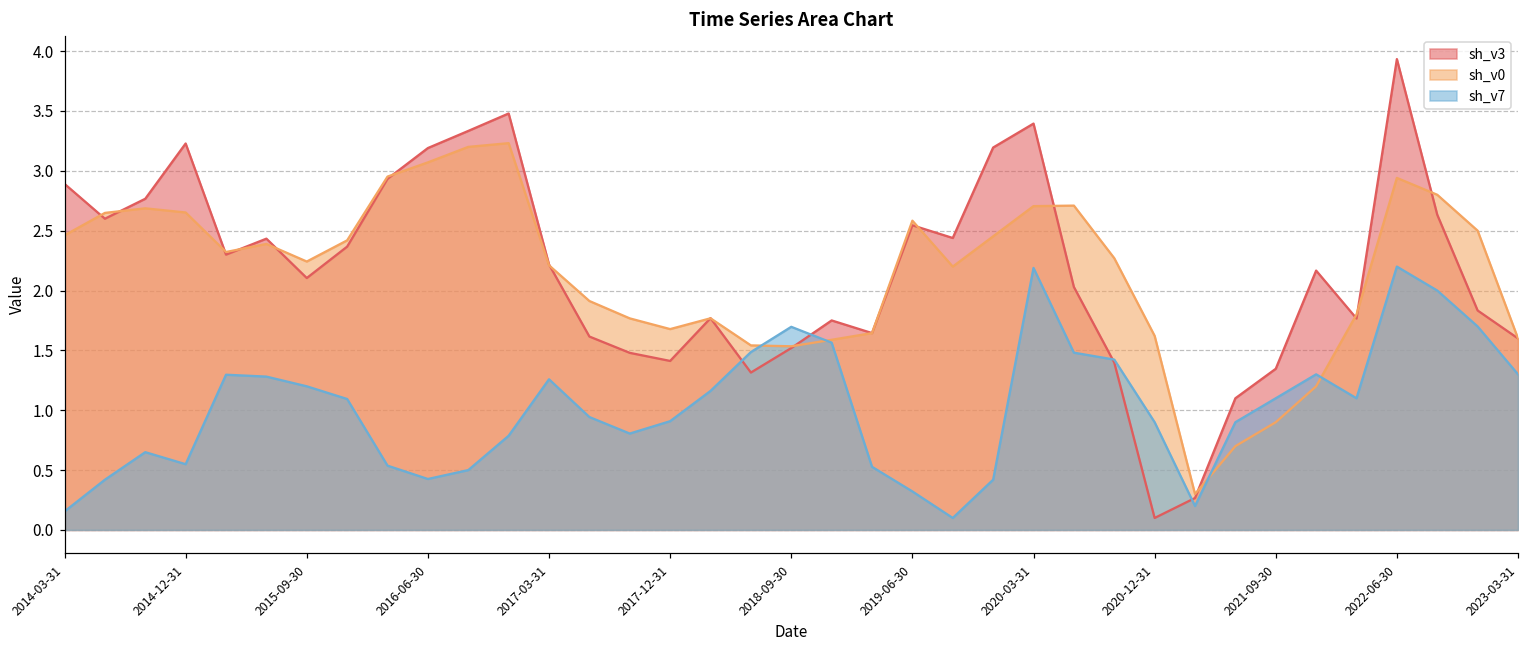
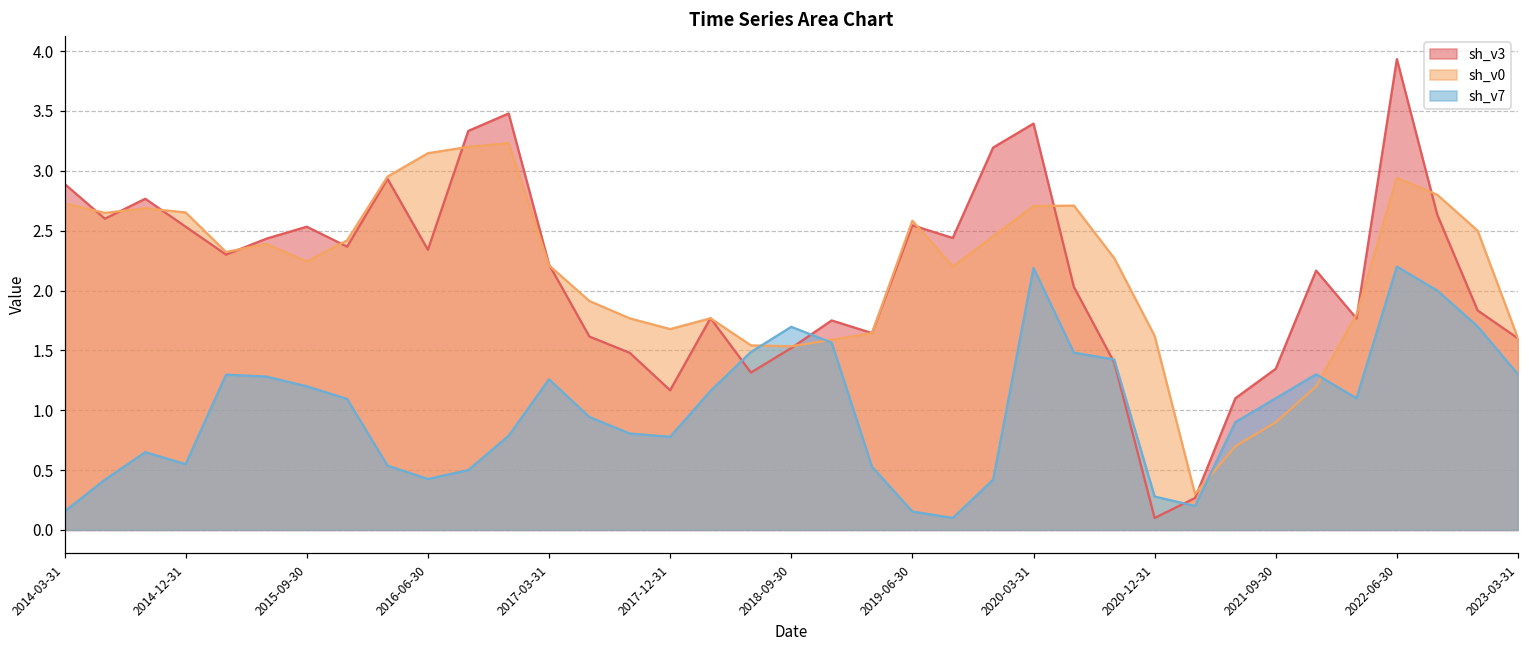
  {
    "sh_v3": {
      "2014-03-31": 2.89,
-     "2014-12-31": 3.23,
-     "2015-09-30": 2.10,
-     "2016-06-30": 3.19,
-     "2017-12-31": 1.41,
+     "2014-12-31": 2.53,
+     "2015-09-30": 2.53,
+     "2016-06-30": 2.34,
+     "2017-12-31": 1.17,
      "2019-06-30": 2.55,
      "2020-03-31": 3.39,
      "2020-12-31": 0.10,
      "2021-09-30": 1.35,
      "2022-06-30": 3.93
    },
    "sh_v0": {
-     "2014-03-31": 2.46,
+     "2014-03-31": 2.73,
      "2014-12-31": 2.65,
      "2015-09-30": 2.24,
-     "2016-06-30": 3.07,
+     "2016-06-30": 3.15,
      "2017-12-31": 1.68,
      "2019-06-30": 2.58,
      "2020-03-31": 2.71,
      "2020-12-31": 1.62,
      "2021-09-30": 0.90,
      "2022-06-30": 2.94
    },
    "sh_v7": {
      "2014-03-31": 0.15,
      "2014-12-31": 0.55,
      "2015-09-30": 1.20,
      "2016-06-30": 0.43,
      "2017-03-31": 1.26,
-     "2017-12-31": 0.91,
+     "2017-12-31": 0.78,
      "2018-09-30": 1.70,
-     "2019-06-30": 0.32,
+     "2019-06-30": 0.15,
      "2020-03-31": 2.19,
-     "2020-12-31": 0.90,
+     "2020-12-31": 0.28,
      "2021-09-30": 1.10,
      "2022-06-30": 2.20,
      "2023-03-31": 1.30
    }
  }
